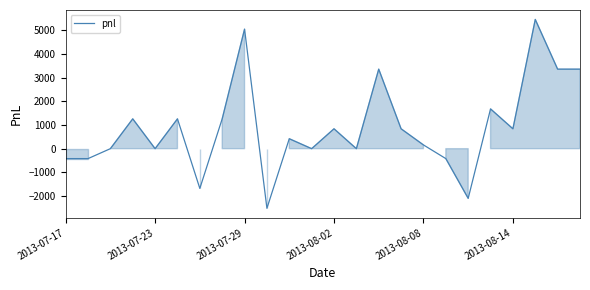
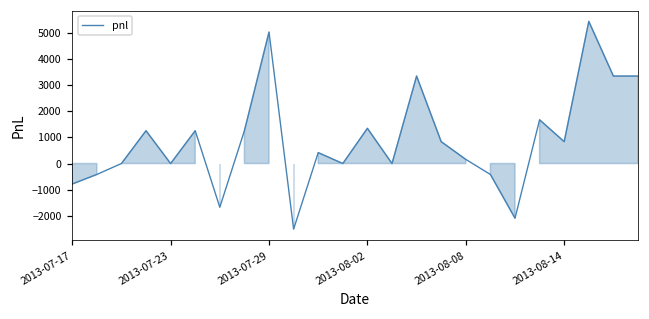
  {
-   "2013-07-17": -400,
+   "2013-07-17": -800,
    "2013-07-23": 0,
    "2013-07-29": 5100,
-   "2013-08-02": 800,
+   "2013-08-02": 1400,
    "2013-08-08": 200,
    "2013-08-14": 800
  }
